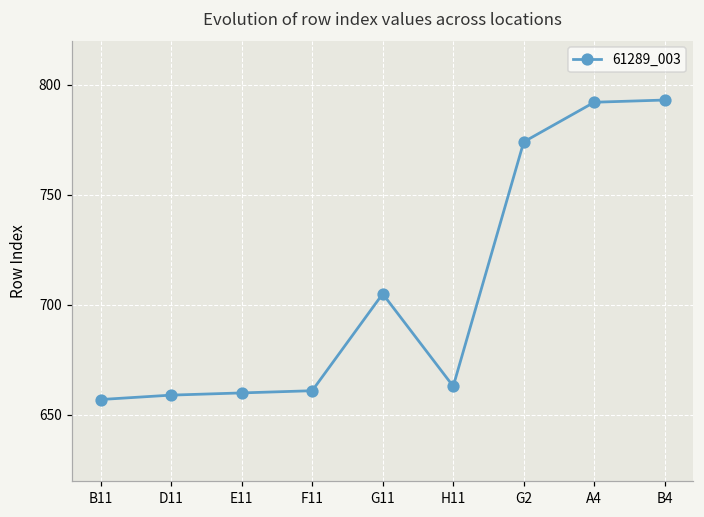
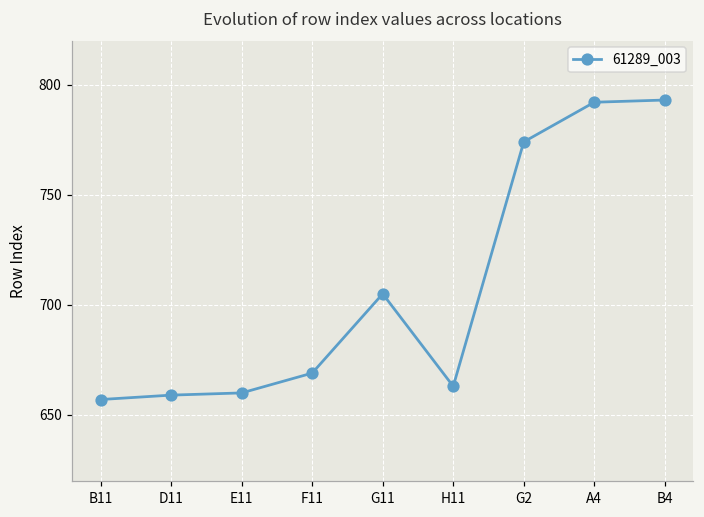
  {
    "B11": 657,
    "D11": 659,
    "E11": 660,
-   "F11": 661,
+   "F11": 669,
    "G11": 705,
    "H11": 663,
    "G2": 774,
    "A4": 792,
    "B4": 793
  }
